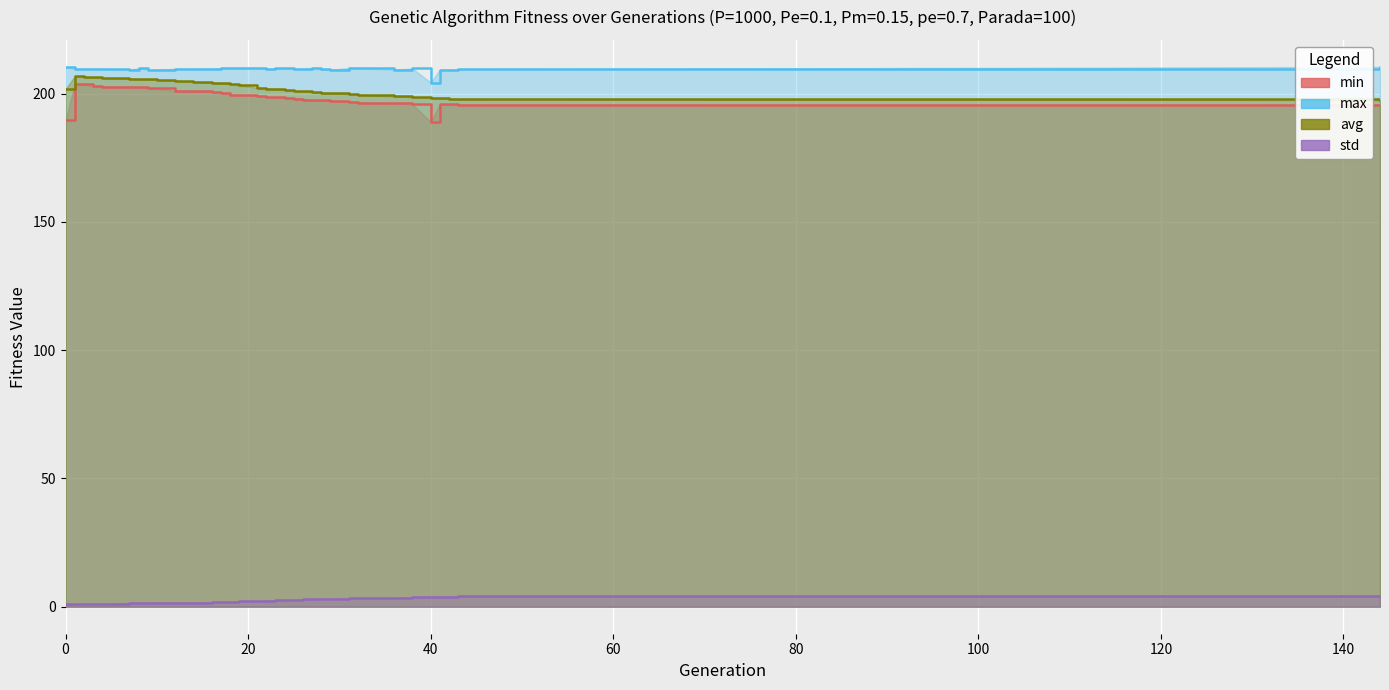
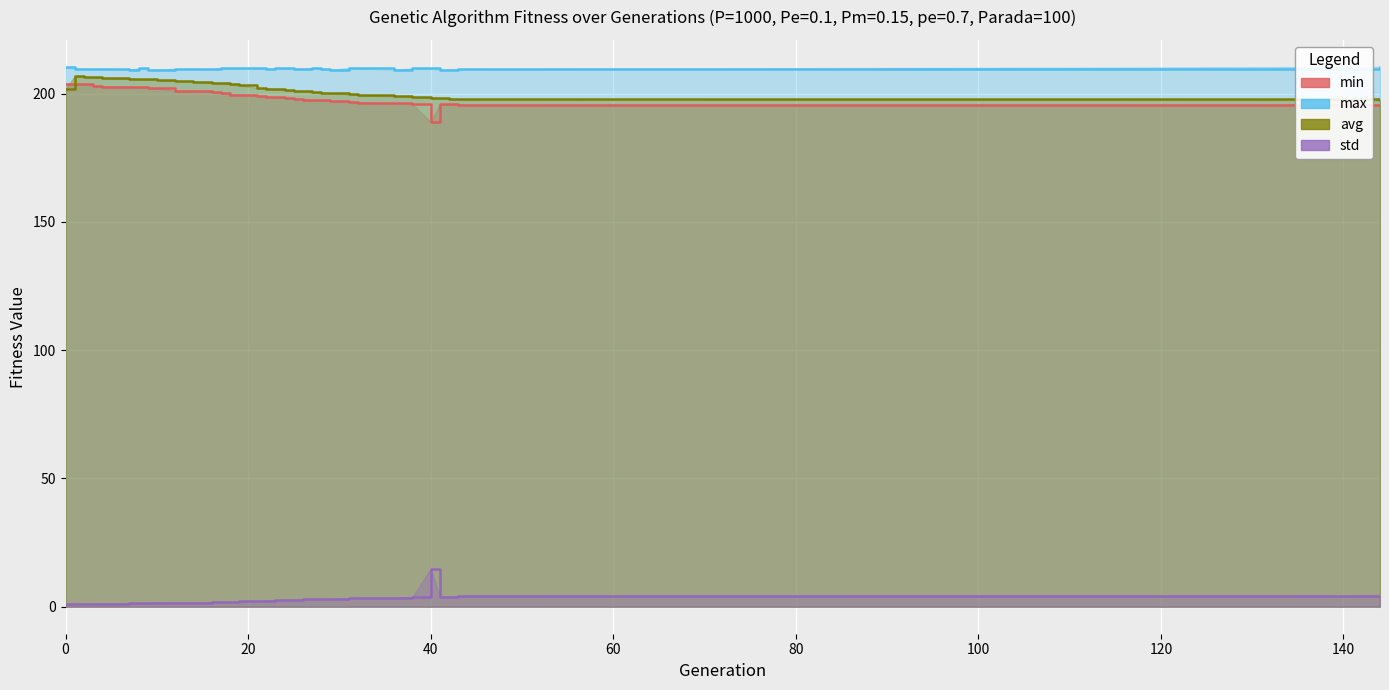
  {
    "min": {
-     "0": 190,
+     "0": 204,
      "40": 189
    },
    "max": {
      "0": 210,
-     "40": 204
+     "40": 210
    },
    "avg": {
      "0": 202,
      "40": 198
    },
    "std": {
      "0": 1,
-     "40": 4
+     "40": 15
    }
  }
